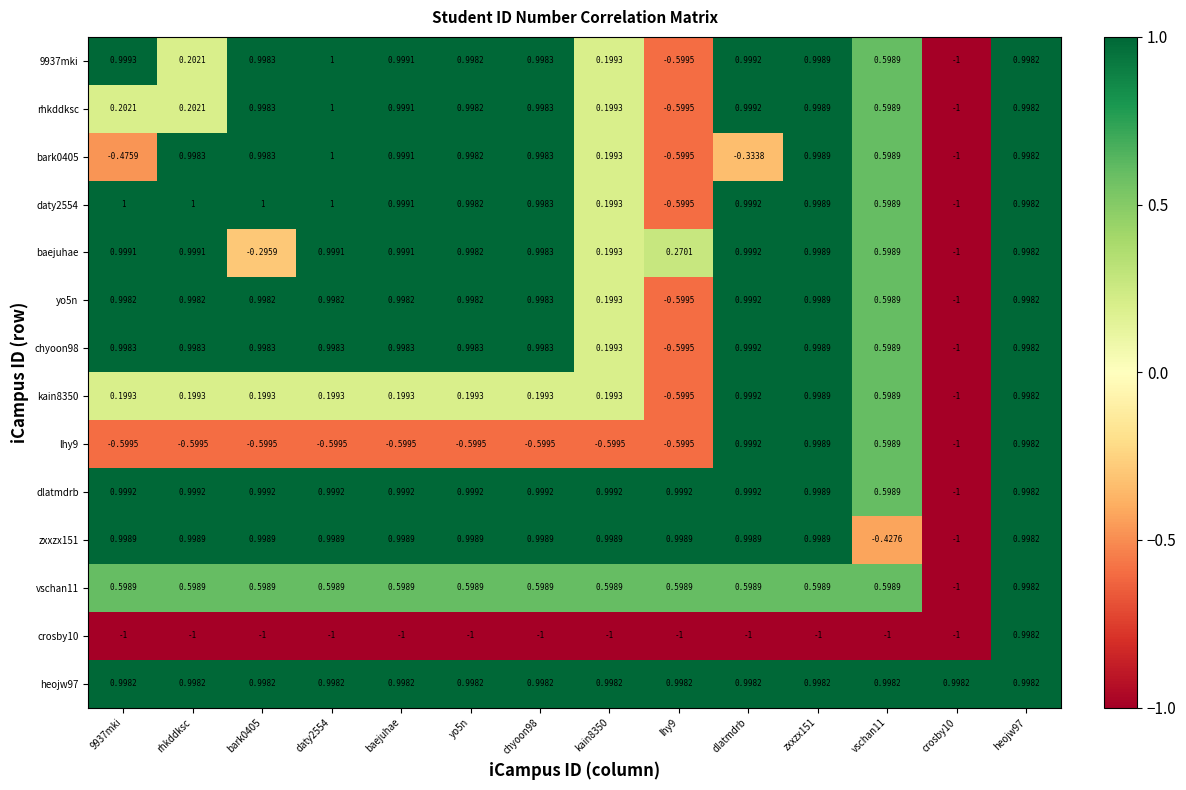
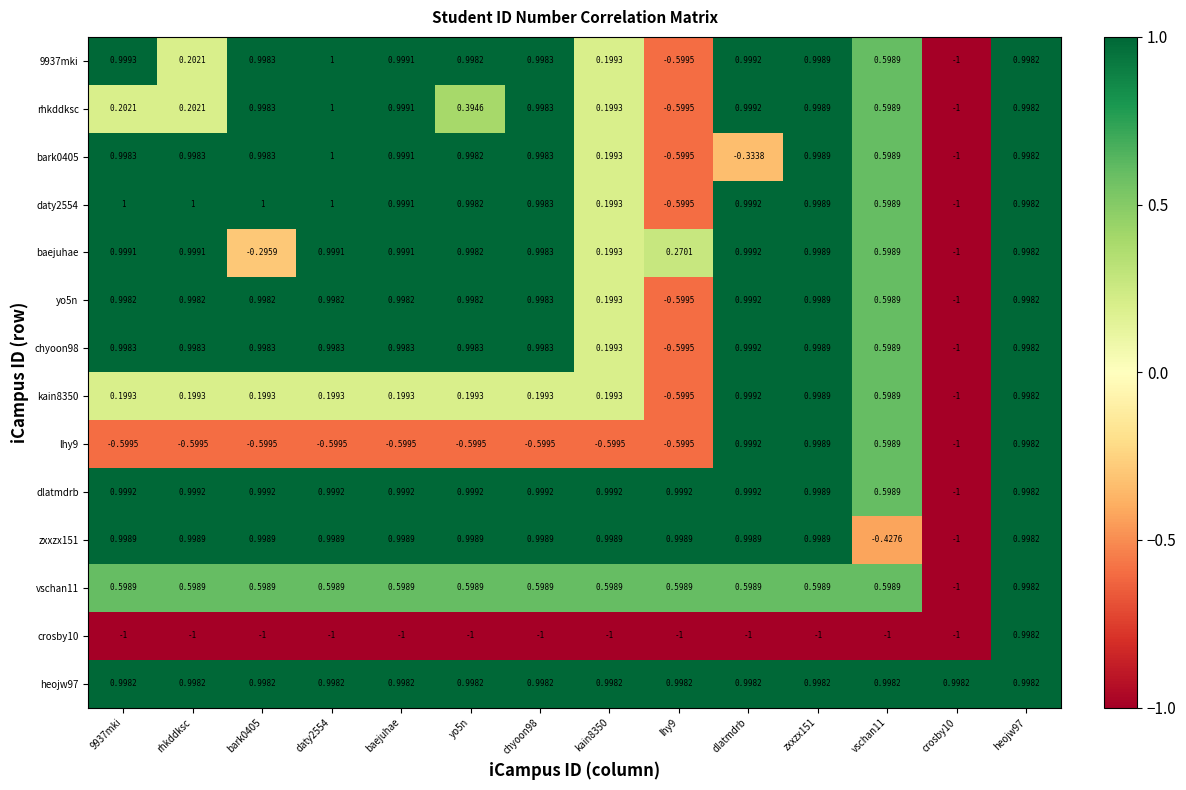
  {
    "9937mki": {
      "9937mki": 0.9993,
      "rhkddksc": 0.2021,
      "bark0405": 0.9983,
      "daty2554": 1,
      "baejuhae": 0.9991,
      "yo5n": 0.9982,
      "chyoon98": 0.9983,
      "kain8350": 0.1993,
      "lhy9": -0.5995,
      "dlatmdrb": 0.9992,
      "zxxzx151": 0.9989,
      "vschan11": 0.5989,
      "crosby10": -1,
      "heojw97": 0.9982
    },
    "rhkddksc": {
      "9937mki": 0.2021,
      "rhkddksc": 0.2021,
      "bark0405": 0.9983,
      "daty2554": 1,
      "baejuhae": 0.9991,
-     "yo5n": 0.9982,
+     "yo5n": 0.3946,
      "chyoon98": 0.9983,
      "kain8350": 0.1993,
      "lhy9": -0.5995,
      "dlatmdrb": 0.9992,
      "zxxzx151": 0.9989,
      "vschan11": 0.5989,
      "crosby10": -1,
      "heojw97": 0.9982
    },
    "bark0405": {
-     "9937mki": -0.4759,
+     "9937mki": 0.9983,
      "rhkddksc": 0.9983,
      "bark0405": 0.9983,
      "daty2554": 1,
      "baejuhae": 0.9991,
      "yo5n": 0.9982,
      "chyoon98": 0.9983,
      "kain8350": 0.1993,
      "lhy9": -0.5995,
      "dlatmdrb": -0.3338,
      "zxxzx151": 0.9989,
      "vschan11": 0.5989,
      "crosby10": -1,
      "heojw97": 0.9982
    },
    "daty2554": {
      "9937mki": 1,
      "rhkddksc": 1,
      "bark0405": 1,
      "daty2554": 1,
      "baejuhae": 0.9991,
      "yo5n": 0.9982,
      "chyoon98": 0.9983,
      "kain8350": 0.1993,
      "lhy9": -0.5995,
      "dlatmdrb": 0.9992,
      "zxxzx151": 0.9989,
      "vschan11": 0.5989,
      "crosby10": -1,
      "heojw97": 0.9982
    },
    "baejuhae": {
      "9937mki": 0.9991,
      "rhkddksc": 0.9991,
      "bark0405": -0.2959,
      "daty2554": 0.9991,
      "baejuhae": 0.9991,
      "yo5n": 0.9982,
      "chyoon98": 0.9983,
      "kain8350": 0.1993,
      "lhy9": 0.2701,
      "dlatmdrb": 0.9992,
      "zxxzx151": 0.9989,
      "vschan11": 0.5989,
      "crosby10": -1,
      "heojw97": 0.9982
    },
    "yo5n": {
      "9937mki": 0.9982,
      "rhkddksc": 0.9982,
      "bark0405": 0.9982,
      "daty2554": 0.9982,
      "baejuhae": 0.9982,
      "yo5n": 0.9982,
      "chyoon98": 0.9983,
      "kain8350": 0.1993,
      "lhy9": -0.5995,
      "dlatmdrb": 0.9992,
      "zxxzx151": 0.9989,
      "vschan11": 0.5989,
      "crosby10": -1,
      "heojw97": 0.9982
    },
    "chyoon98": {
      "9937mki": 0.9983,
      "rhkddksc": 0.9983,
      "bark0405": 0.9983,
      "daty2554": 0.9983,
      "baejuhae": 0.9983,
      "yo5n": 0.9983,
      "chyoon98": 0.9983,
      "kain8350": 0.1993,
      "lhy9": -0.5995,
      "dlatmdrb": 0.9992,
      "zxxzx151": 0.9989,
      "vschan11": 0.5989,
      "crosby10": -1,
      "heojw97": 0.9982
    },
    "kain8350": {
      "9937mki": 0.1993,
      "rhkddksc": 0.1993,
      "bark0405": 0.1993,
      "daty2554": 0.1993,
      "baejuhae": 0.1993,
      "yo5n": 0.1993,
      "chyoon98": 0.1993,
      "kain8350": 0.1993,
      "lhy9": -0.5995,
      "dlatmdrb": 0.9992,
      "zxxzx151": 0.9989,
      "vschan11": 0.5989,
      "crosby10": -1,
      "heojw97": 0.9982
    },
    "lhy9": {
      "9937mki": -0.5995,
      "rhkddksc": -0.5995,
      "bark0405": -0.5995,
      "daty2554": -0.5995,
      "baejuhae": -0.5995,
      "yo5n": -0.5995,
      "chyoon98": -0.5995,
      "kain8350": -0.5995,
      "lhy9": -0.5995,
      "dlatmdrb": 0.9992,
      "zxxzx151": 0.9989,
      "vschan11": 0.5989,
      "crosby10": -1,
      "heojw97": 0.9982
    },
    "dlatmdrb": {
      "9937mki": 0.9992,
      "rhkddksc": 0.9992,
      "bark0405": 0.9992,
      "daty2554": 0.9992,
      "baejuhae": 0.9992,
      "yo5n": 0.9992,
      "chyoon98": 0.9992,
      "kain8350": 0.9992,
      "lhy9": 0.9992,
      "dlatmdrb": 0.9992,
      "zxxzx151": 0.9989,
      "vschan11": 0.5989,
      "crosby10": -1,
      "heojw97": 0.9982
    },
    "zxxzx151": {
      "9937mki": 0.9989,
      "rhkddksc": 0.9989,
      "bark0405": 0.9989,
      "daty2554": 0.9989,
      "baejuhae": 0.9989,
      "yo5n": 0.9989,
      "chyoon98": 0.9989,
      "kain8350": 0.9989,
      "lhy9": 0.9989,
      "dlatmdrb": 0.9989,
      "zxxzx151": 0.9989,
      "vschan11": -0.4276,
      "crosby10": -1,
      "heojw97": 0.9982
    },
    "vschan11": {
      "9937mki": 0.5989,
      "rhkddksc": 0.5989,
      "bark0405": 0.5989,
      "daty2554": 0.5989,
      "baejuhae": 0.5989,
      "yo5n": 0.5989,
      "chyoon98": 0.5989,
      "kain8350": 0.5989,
      "lhy9": 0.5989,
      "dlatmdrb": 0.5989,
      "zxxzx151": 0.5989,
      "vschan11": 0.5989,
      "crosby10": -1,
      "heojw97": 0.9982
    },
    "crosby10": {
      "9937mki": -1,
      "rhkddksc": -1,
      "bark0405": -1,
      "daty2554": -1,
      "baejuhae": -1,
      "yo5n": -1,
      "chyoon98": -1,
      "kain8350": -1,
      "lhy9": -1,
      "dlatmdrb": -1,
      "zxxzx151": -1,
      "vschan11": -1,
      "crosby10": -1,
      "heojw97": 0.9982
    },
    "heojw97": {
      "9937mki": 0.9982,
      "rhkddksc": 0.9982,
      "bark0405": 0.9982,
      "daty2554": 0.9982,
      "baejuhae": 0.9982,
      "yo5n": 0.9982,
      "chyoon98": 0.9982,
      "kain8350": 0.9982,
      "lhy9": 0.9982,
      "dlatmdrb": 0.9982,
      "zxxzx151": 0.9982,
      "vschan11": 0.9982,
      "crosby10": 0.9982,
      "heojw97": 0.9982
    }
  }
